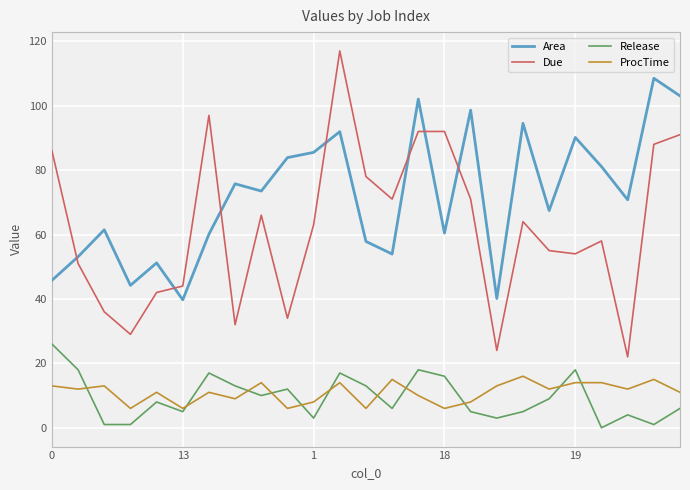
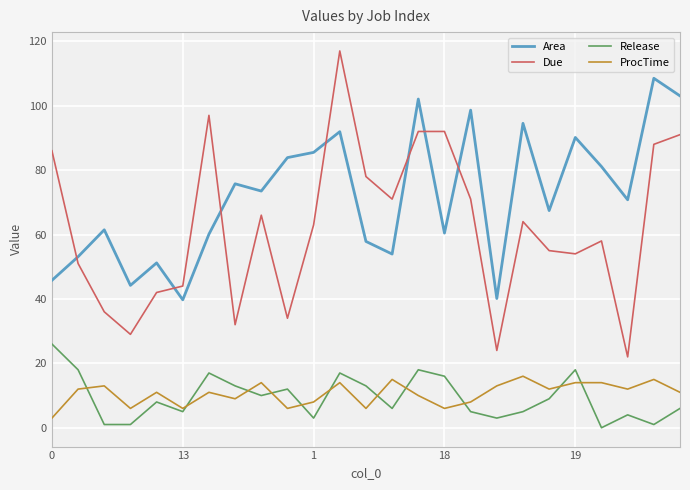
  {
    "Area": {
      "0": 46
    },
    "Due": {
      "0": 86
    },
    "Release": {
      "0": 26
    },
    "ProcTime": {
-     "0": 13
+     "0": 3
    }
  }
